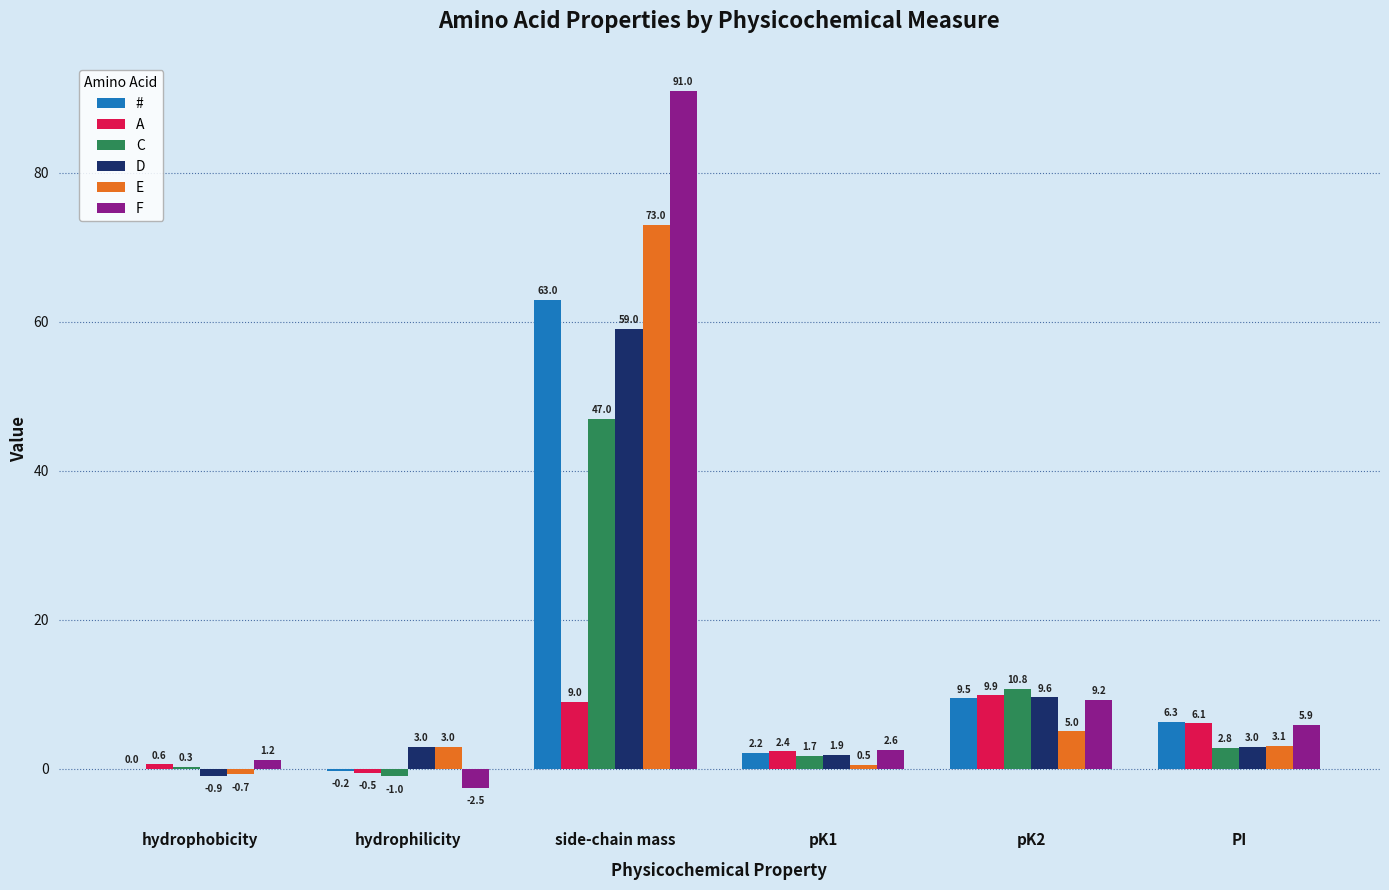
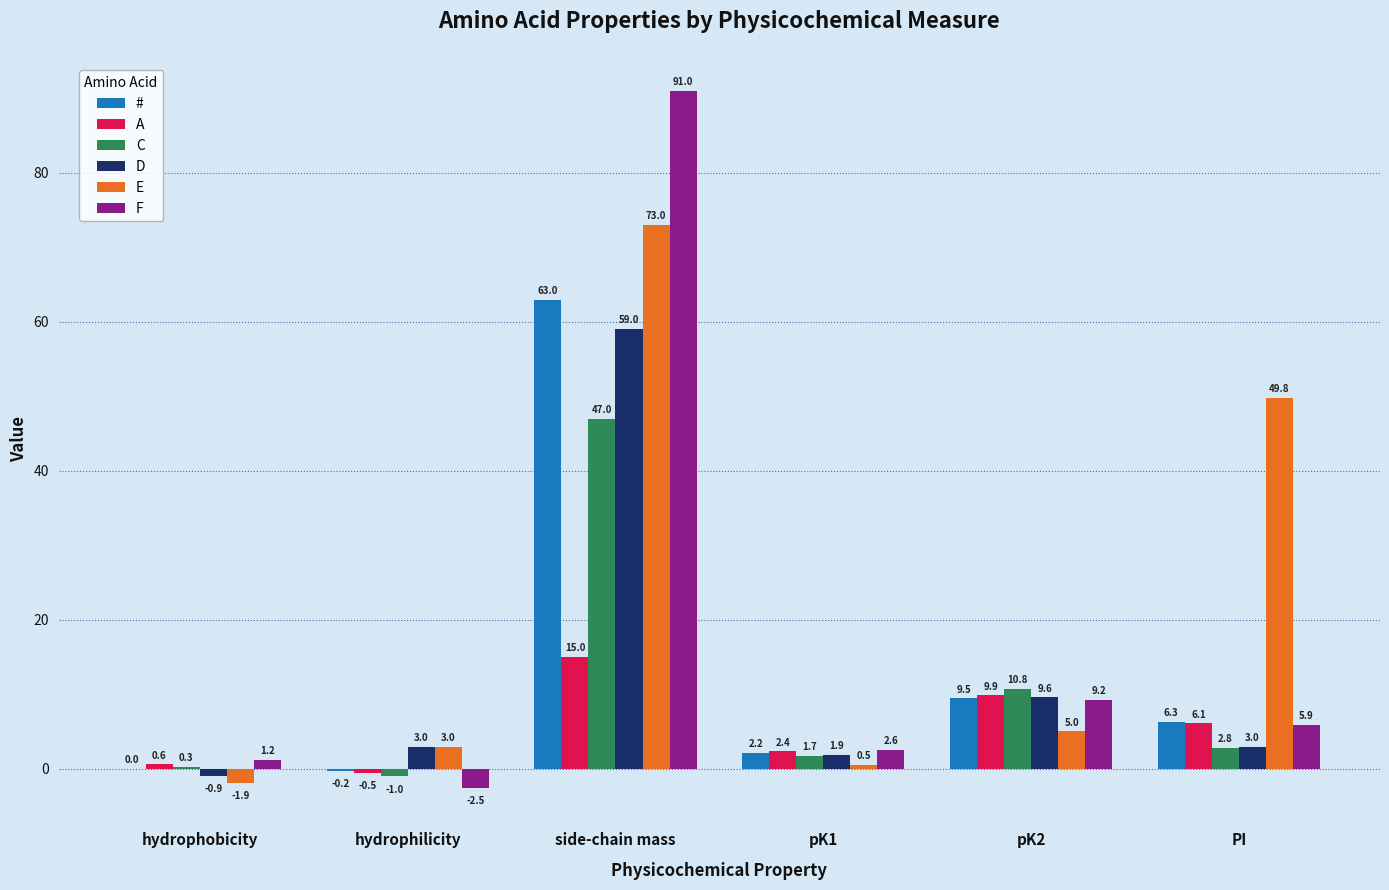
  {
    "#": {
      "hydrophobicity": 0.0,
      "hydrophilicity": -0.2,
      "side-chain mass": 63.0,
      "pK1": 2.2,
      "pK2": 9.5,
      "PI": 6.3
    },
    "A": {
      "hydrophobicity": 0.6,
      "hydrophilicity": -0.5,
-     "side-chain mass": 9.0,
+     "side-chain mass": 15.0,
      "pK1": 2.4,
      "pK2": 9.9,
      "PI": 6.1
    },
    "C": {
      "hydrophobicity": 0.3,
      "hydrophilicity": -1.0,
      "side-chain mass": 47.0,
      "pK1": 1.7,
      "pK2": 10.8,
      "PI": 2.8
    },
    "D": {
      "hydrophobicity": -0.9,
      "hydrophilicity": 3.0,
      "side-chain mass": 59.0,
      "pK1": 1.9,
      "pK2": 9.6,
      "PI": 3.0
    },
    "E": {
-     "hydrophobicity": -0.7,
+     "hydrophobicity": -1.9,
      "hydrophilicity": 3.0,
      "side-chain mass": 73.0,
      "pK1": 0.5,
      "pK2": 5.0,
-     "PI": 3.1
+     "PI": 49.8
    },
    "F": {
      "hydrophobicity": 1.2,
      "hydrophilicity": -2.5,
      "side-chain mass": 91.0,
      "pK1": 2.6,
      "pK2": 9.2,
      "PI": 5.9
    }
  }
